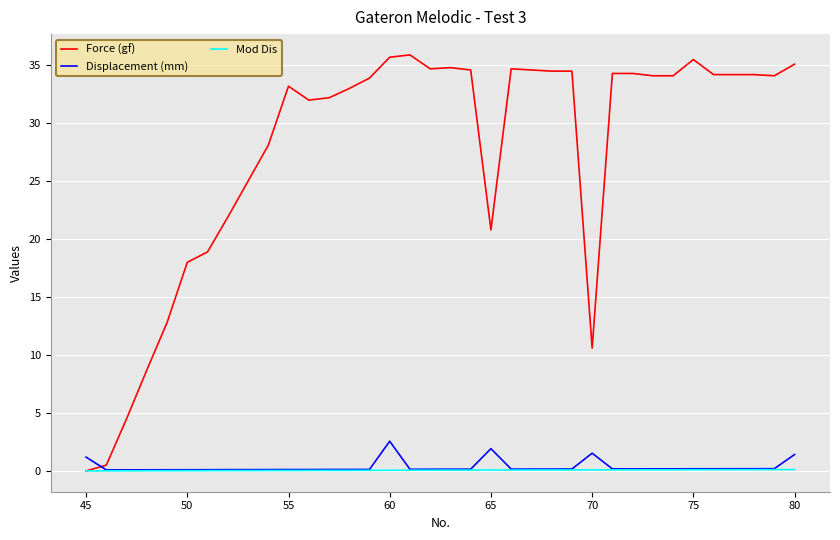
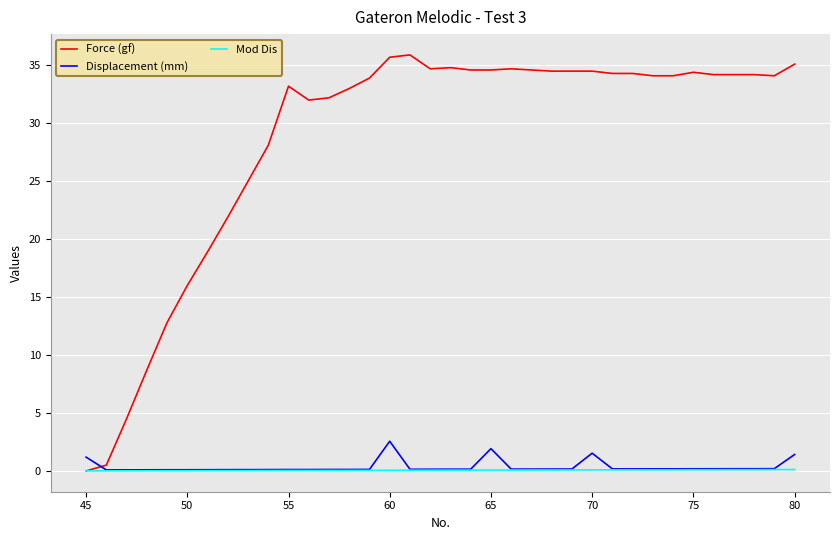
  {
    "Force (gf)": {
-     "50": 18,
+     "50": 16,
      "55": 33.2,
      "60": 35.7,
-     "65": 20.8,
-     "70": 10.6,
-     "75": 35.5,
+     "65": 34.6,
+     "70": 34.5,
+     "75": 34.4,
      "80": 35.1
    },
    "Displacement (mm)": {
      "45": 1.2,
      "60": 2.6,
      "65": 1.9,
      "70": 1.5,
      "80": 1.4
    },
    "Mod Dis": {
      "60": 0.1,
      "65": 0.1,
      "70": 0.1,
      "80": 0.1
    }
  }
